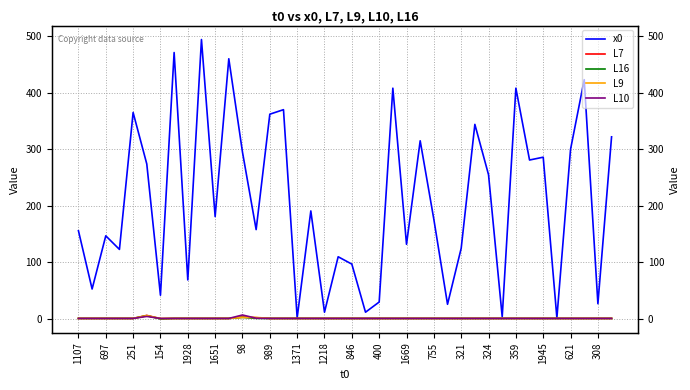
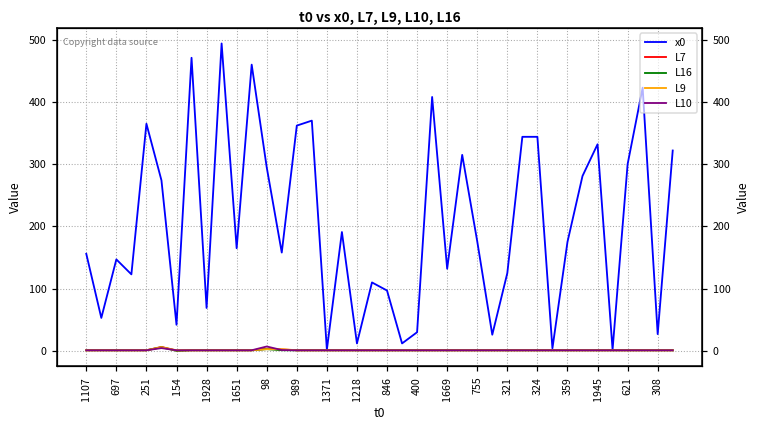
  {
    "x0": {
      "1107": 160,
      "697": 150,
      "251": 370,
      "154": 40,
      "1928": 70,
-     "1651": 180,
+     "1651": 170,
      "98": 300,
      "989": 360,
      "1218": 10,
      "846": 100,
      "400": 30,
      "1669": 130,
      "755": 180,
      "321": 130,
-     "324": 260,
-     "359": 410,
-     "1945": 290,
+     "324": 340,
+     "359": 180,
+     "1945": 330,
      "621": 300,
      "308": 30
    }
  }
